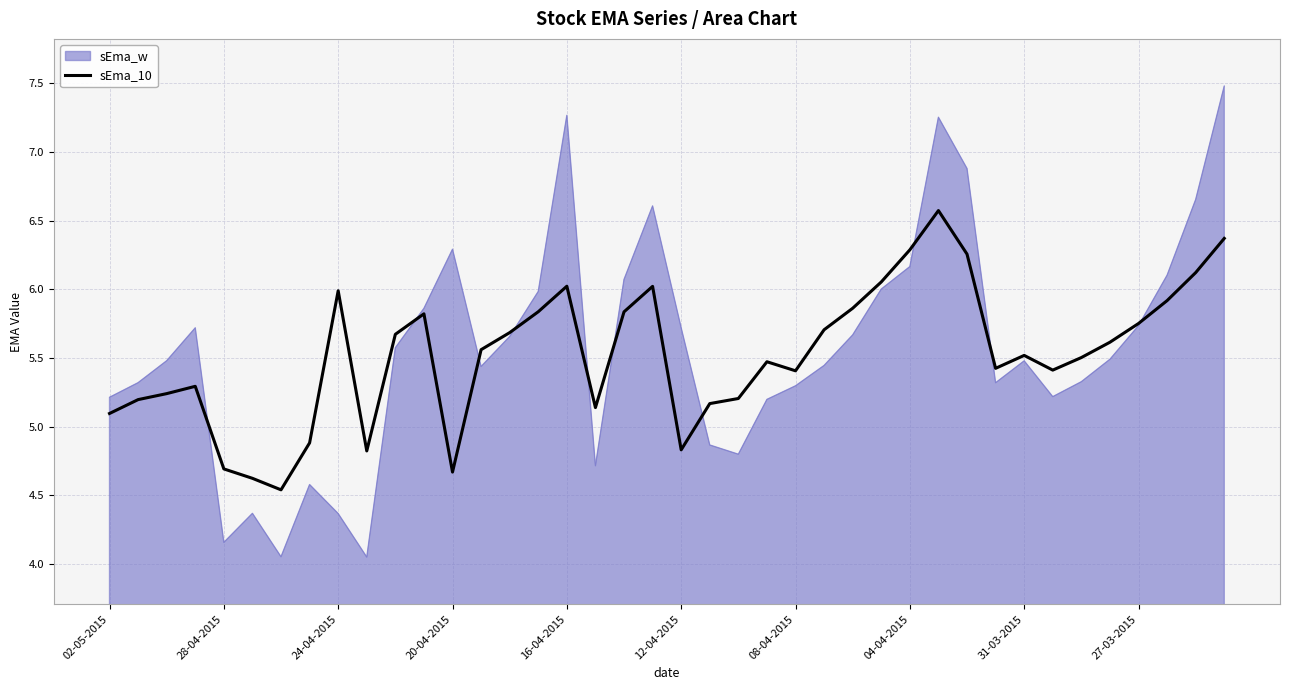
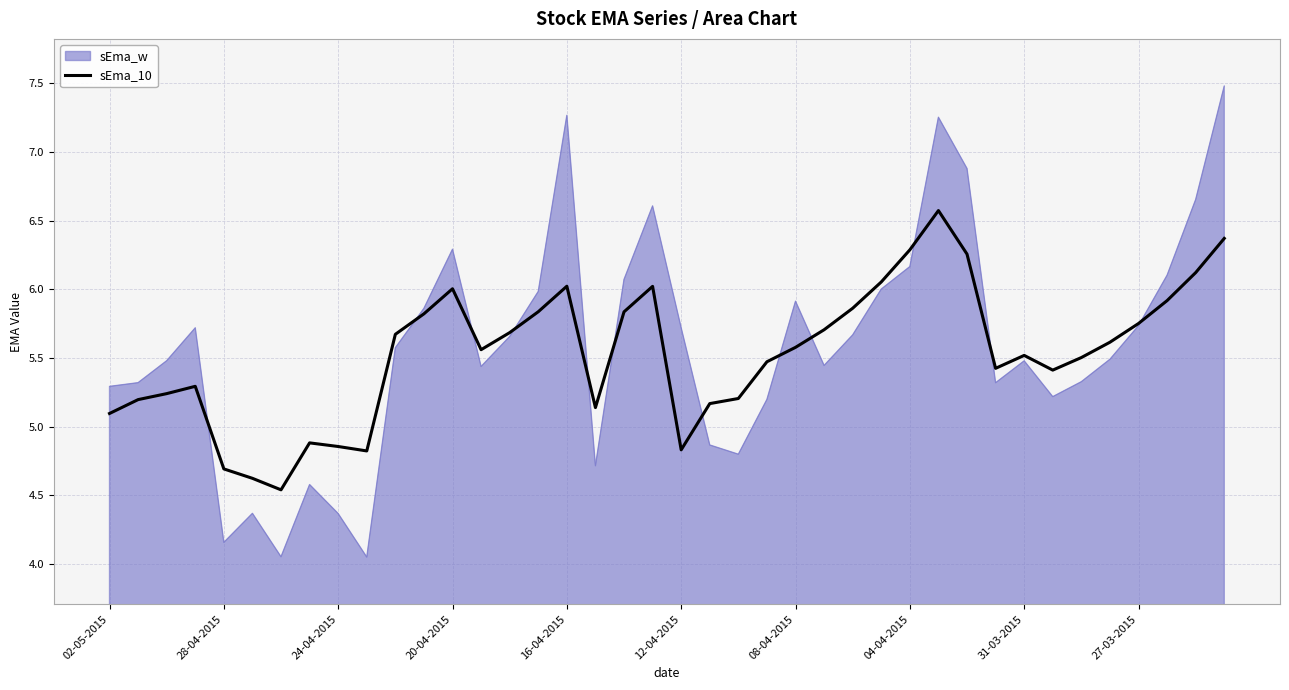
  {
    "sEma_w": {
-     "02-05-2015": 5.21,
+     "02-05-2015": 5.29,
      "28-04-2015": 4.16,
      "24-04-2015": 4.37,
      "20-04-2015": 6.29,
      "16-04-2015": 7.27,
      "12-04-2015": 5.72,
-     "08-04-2015": 5.30,
+     "08-04-2015": 5.91,
      "04-04-2015": 6.17,
      "31-03-2015": 5.48
    },
    "sEma_10": {
      "02-05-2015": 5.10,
      "28-04-2015": 4.69,
-     "24-04-2015": 5.99,
-     "20-04-2015": 4.67,
+     "24-04-2015": 4.85,
+     "20-04-2015": 6.00,
      "16-04-2015": 6.02,
      "12-04-2015": 4.83,
-     "08-04-2015": 5.41,
+     "08-04-2015": 5.58,
      "04-04-2015": 6.29,
      "31-03-2015": 5.52
    }
  }
